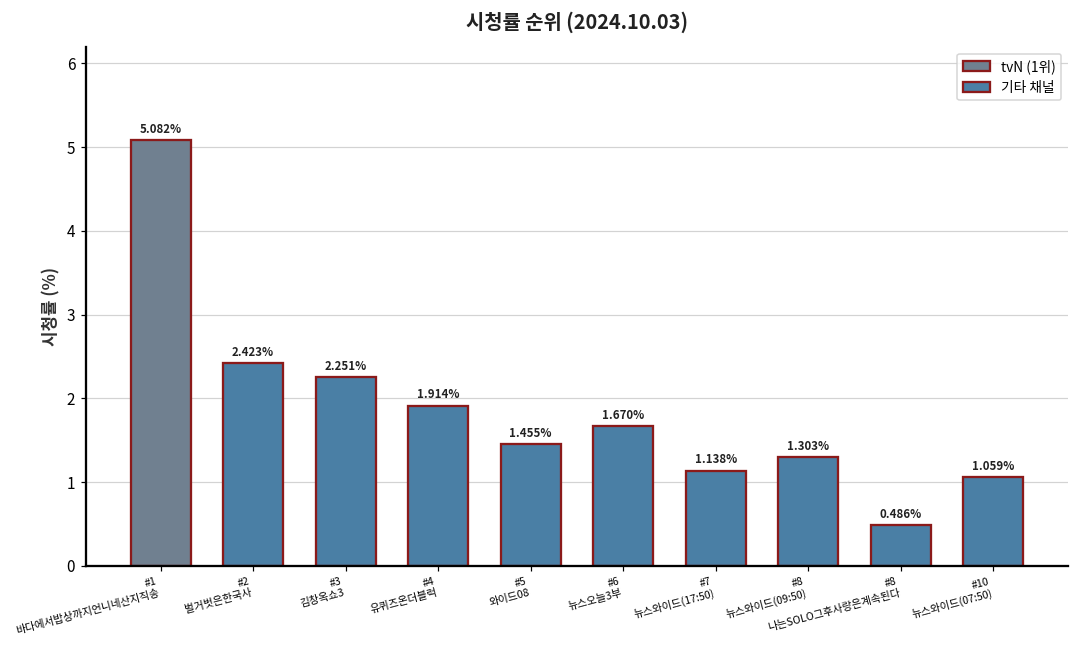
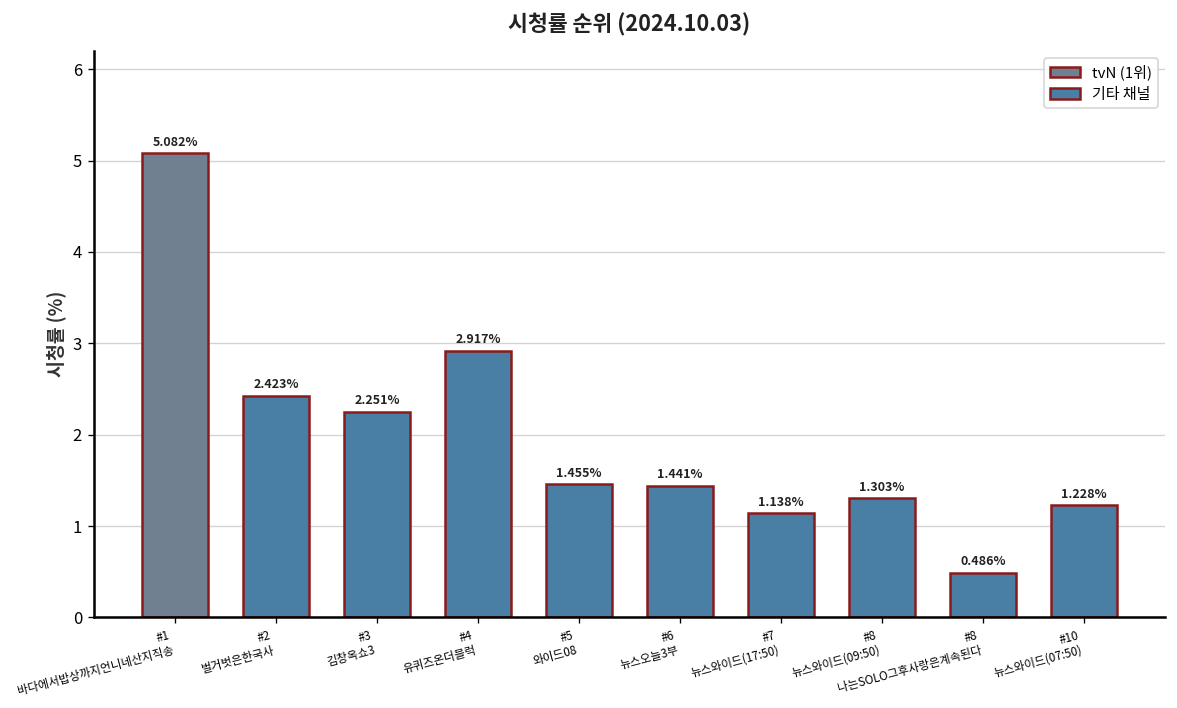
  {
    "#1 바다에서밥상까지언니네산지직송": "5.082%",
    "#2 벌거벗은한국사": "2.423%",
    "#3 김창옥쇼3": "2.251%",
-   "#4 유퀴즈온더블럭": "1.914%",
+   "#4 유퀴즈온더블럭": "2.917%",
    "#5 와이드08": "1.455%",
-   "#6 뉴스오늘3부": "1.670%",
+   "#6 뉴스오늘3부": "1.441%",
    "#7 뉴스와이드(17:50)": "1.138%",
    "#8 뉴스와이드(09:50)": "1.303%",
    "#8 나는SOLO그후사랑은계속된다": "0.486%",
-   "#10 뉴스와이드(07:50)": "1.059%"
+   "#10 뉴스와이드(07:50)": "1.228%"
  }
